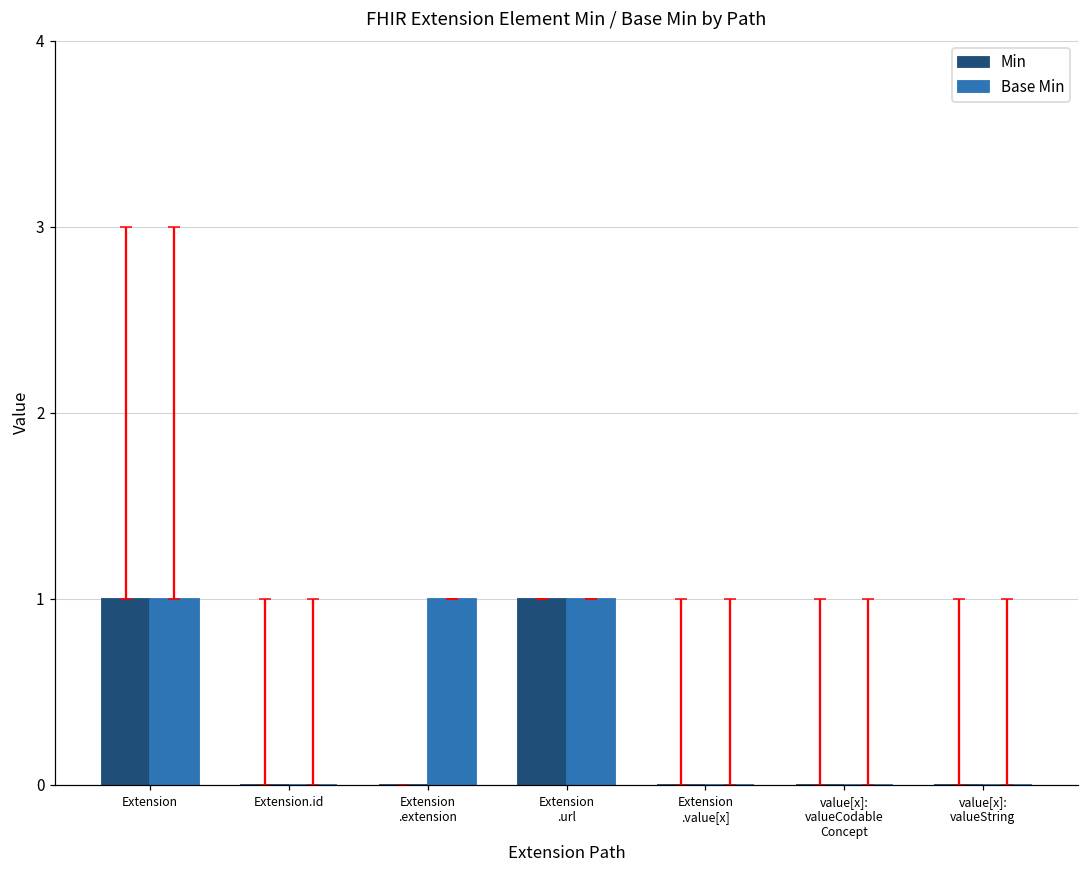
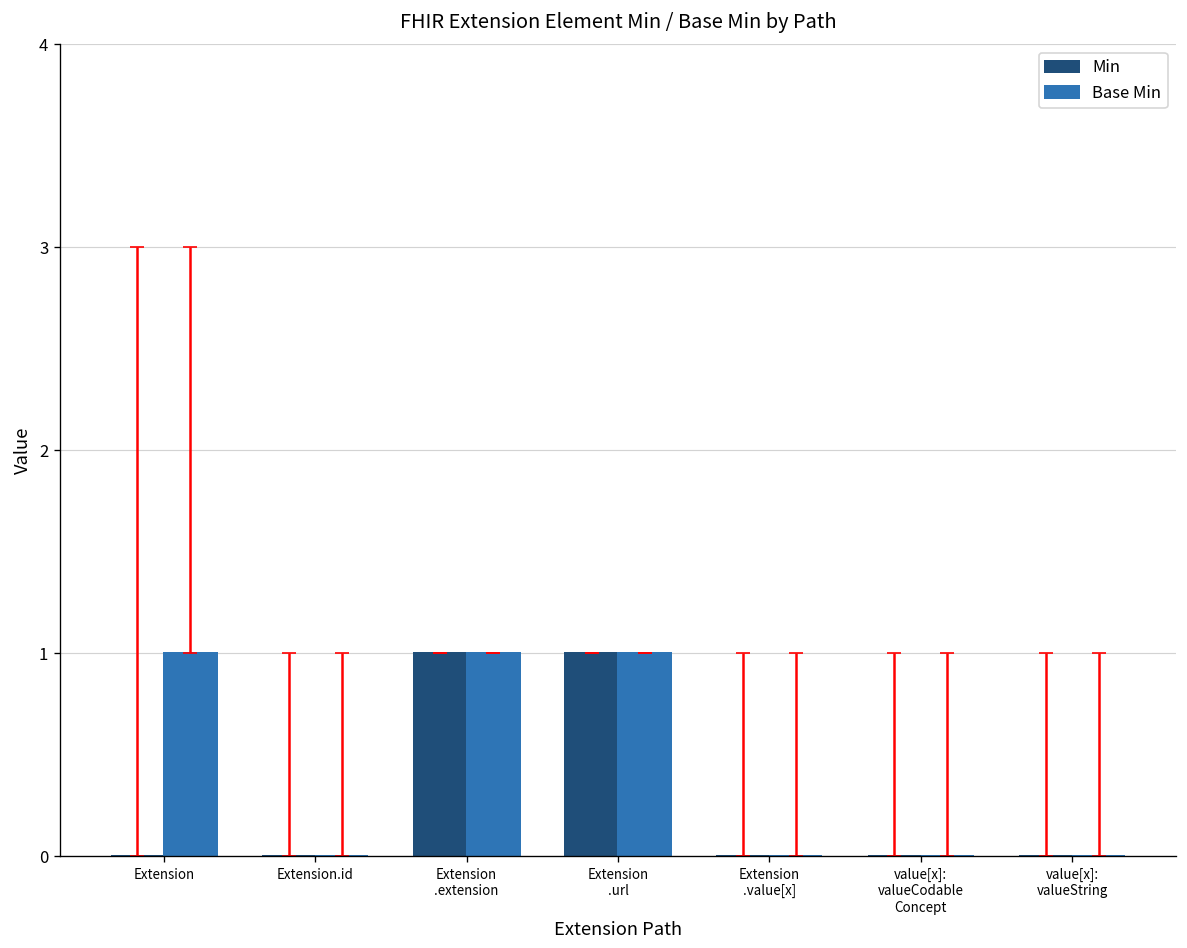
  {
    "Min": {
-     "Extension": 1,
+     "Extension": 0,
      "Extension.id": 0,
-     "Extension .extension": 0,
+     "Extension .extension": 1,
      "Extension .url": 1,
      "Extension .value[x]": 0,
      "value[x]: valueCodable Concept": 0,
      "value[x]: valueString": 0
    },
    "Base Min": {
      "Extension": 1,
      "Extension.id": 0,
      "Extension .extension": 1,
      "Extension .url": 1,
      "Extension .value[x]": 0,
      "value[x]: valueCodable Concept": 0,
      "value[x]: valueString": 0
    }
  }
